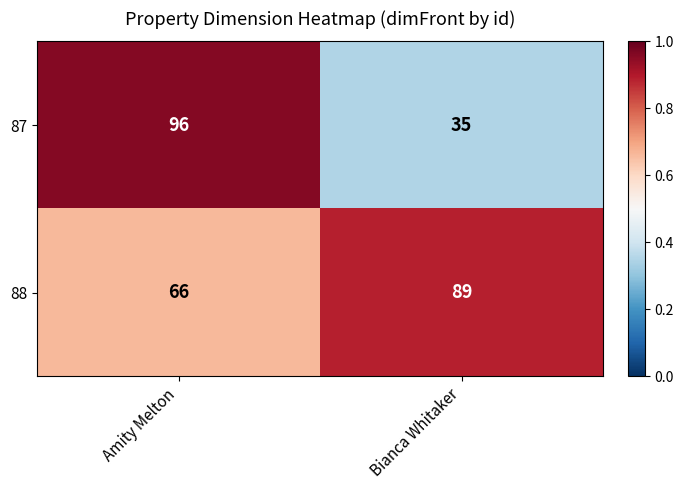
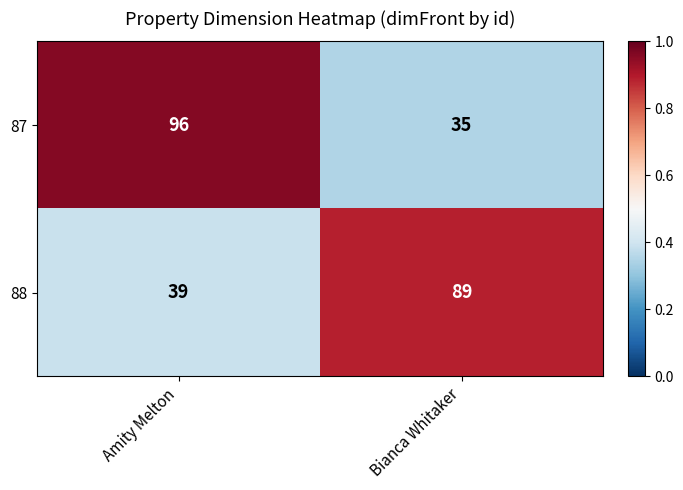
  {
    "87": {
      "Amity Melton": 96,
      "Bianca Whitaker": 35
    },
    "88": {
-     "Amity Melton": 66,
+     "Amity Melton": 39,
      "Bianca Whitaker": 89
    }
  }
